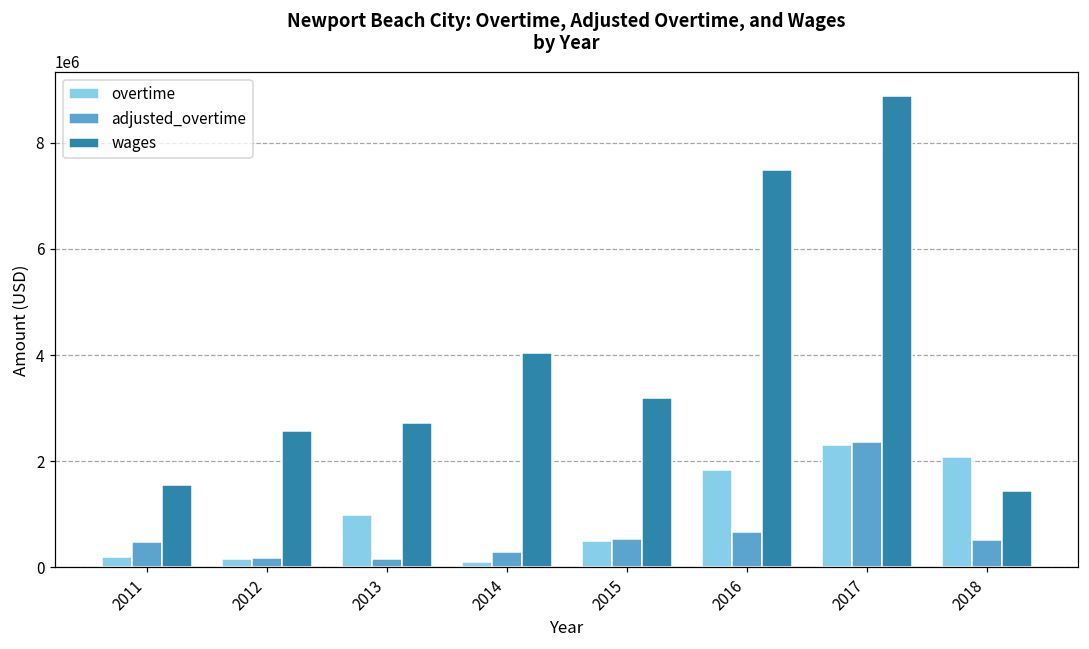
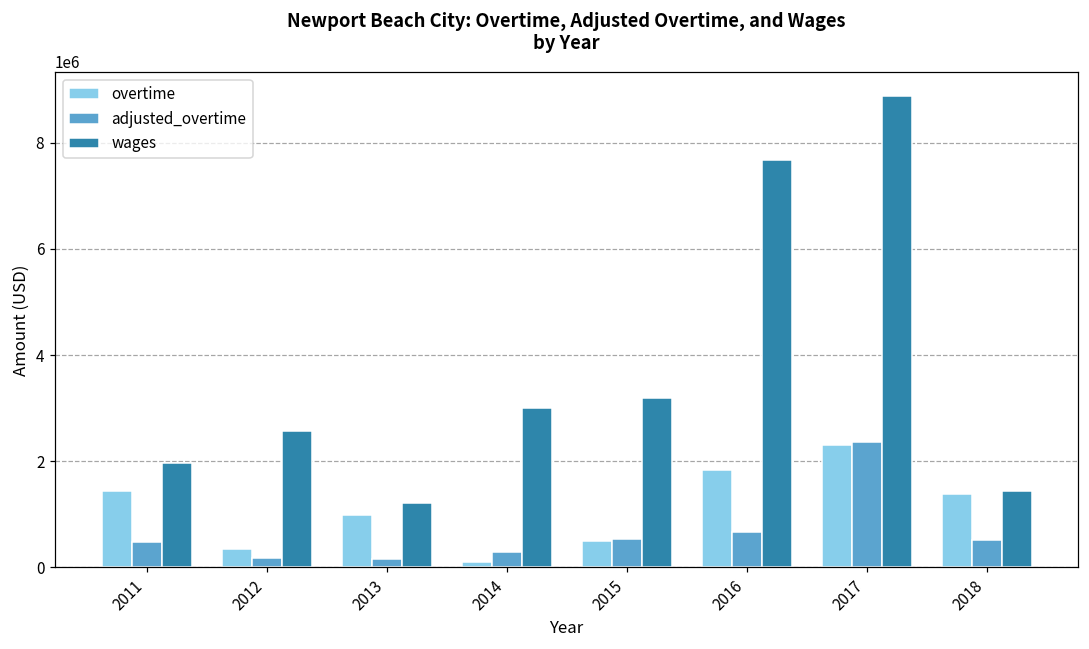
  {
    "overtime": {
-     "2011": 200000,
-     "2012": 200000,
+     "2011": 1400000,
+     "2012": 300000,
      "2013": 1000000,
      "2014": 100000,
      "2015": 500000,
      "2016": 1800000,
      "2017": 2300000,
-     "2018": 2100000
+     "2018": 1400000
    },
    "adjusted_overtime": {
      "2011": 500000,
      "2012": 200000,
      "2013": 200000,
      "2014": 300000,
      "2015": 500000,
      "2016": 700000,
      "2017": 2400000,
      "2018": 500000
    },
    "wages": {
-     "2011": 1600000,
+     "2011": 2000000,
      "2012": 2600000,
-     "2013": 2700000,
-     "2014": 4000000,
+     "2013": 1200000,
+     "2014": 3000000,
      "2015": 3200000,
-     "2016": 7500000,
+     "2016": 7700000,
      "2017": 8900000,
      "2018": 1400000
    }
  }
